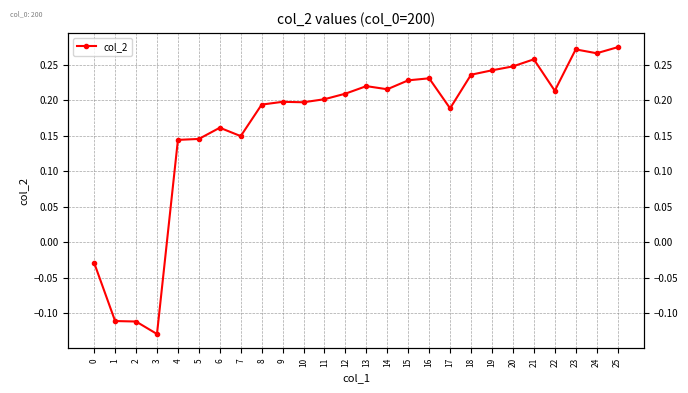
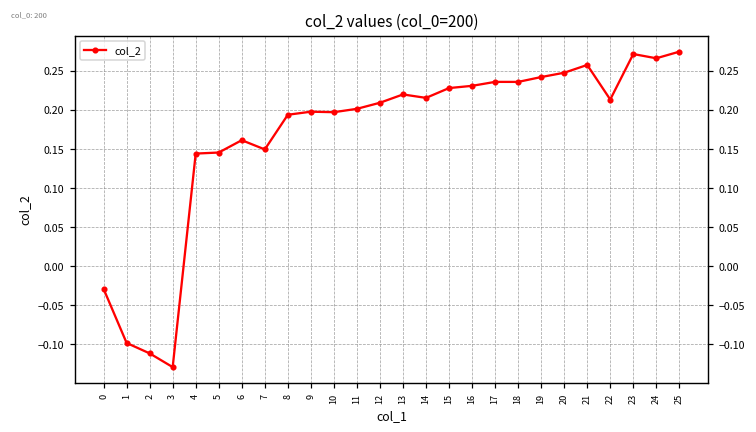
  {
    "0": -0.03,
-   "1": -0.11,
+   "1": -0.10,
    "2": -0.11,
    "3": -0.13,
    "4": 0.14,
    "5": 0.15,
    "6": 0.16,
    "7": 0.15,
    "8": 0.19,
    "9": 0.20,
    "10": 0.20,
    "11": 0.20,
    "12": 0.21,
    "13": 0.22,
    "14": 0.22,
    "15": 0.23,
    "16": 0.23,
-   "17": 0.19,
+   "17": 0.24,
    "18": 0.24,
    "19": 0.24,
    "20": 0.25,
    "21": 0.26,
    "22": 0.21,
    "23": 0.27,
    "24": 0.27,
    "25": 0.27
  }
